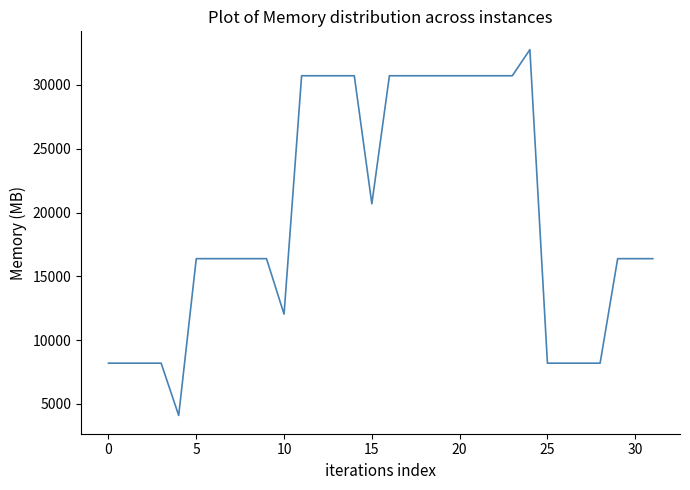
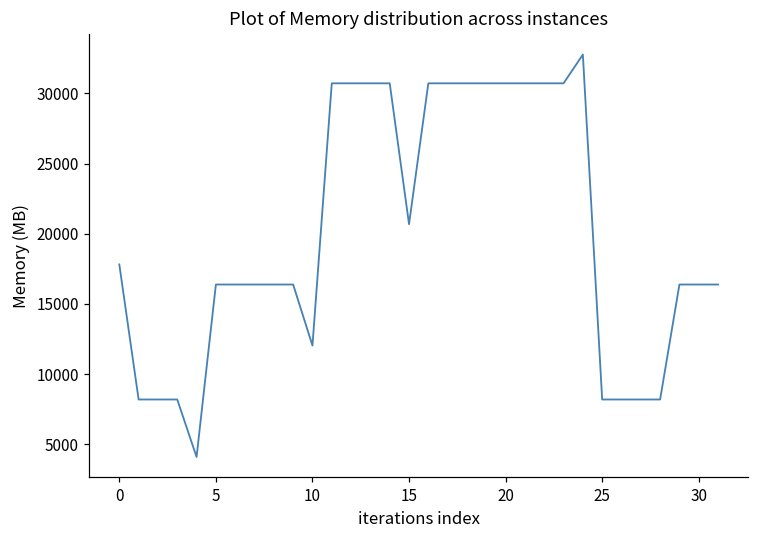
  {
-   "0": 8200,
+   "0": 17800,
    "5": 16400,
    "10": 12000,
    "15": 20700,
    "20": 30700,
    "25": 8200,
    "30": 16400
  }
